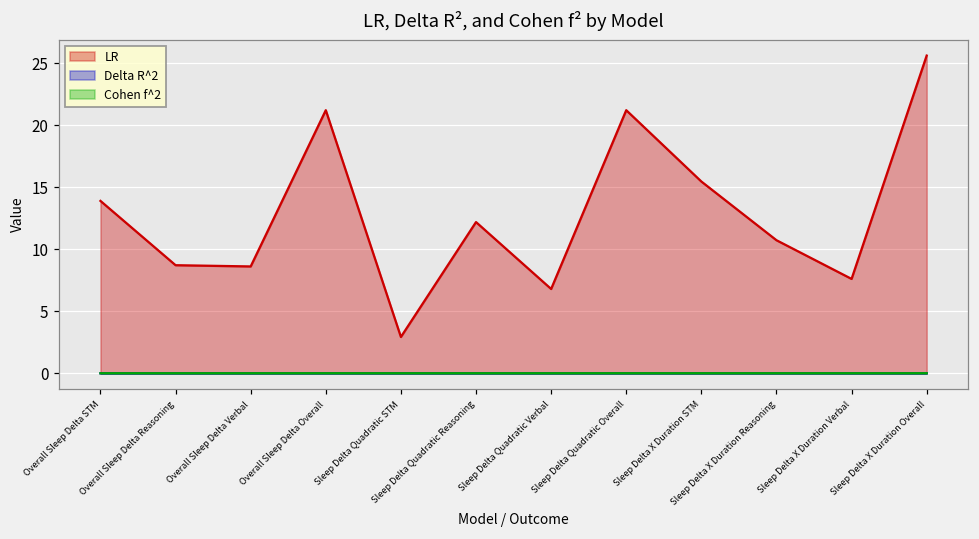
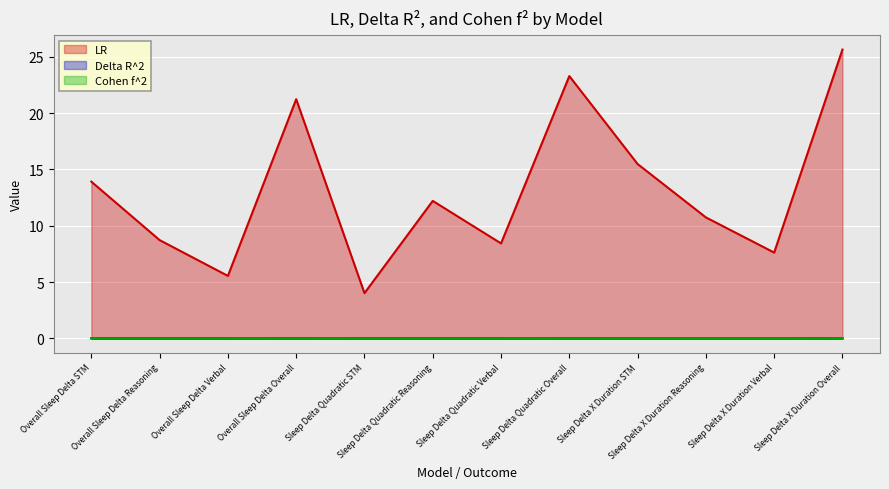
  {
    "LR": {
      "Overall Sleep Delta STM": 13.9,
      "Overall Sleep Delta Reasoning": 8.7,
-     "Overall Sleep Delta Verbal": 8.6,
+     "Overall Sleep Delta Verbal": 5.5,
      "Overall Sleep Delta Overall": 21.2,
-     "Sleep Delta Quadratic STM": 2.9,
+     "Sleep Delta Quadratic STM": 4.0,
      "Sleep Delta Quadratic Reasoning": 12.2,
-     "Sleep Delta Quadratic Verbal": 6.8,
-     "Sleep Delta Quadratic Overall": 21.2,
+     "Sleep Delta Quadratic Verbal": 8.4,
+     "Sleep Delta Quadratic Overall": 23.3,
      "Sleep Delta X Duration STM": 15.5,
      "Sleep Delta X Duration Reasoning": 10.7,
      "Sleep Delta X Duration Verbal": 7.6,
      "Sleep Delta X Duration Overall": 25.6
    },
    "Cohen f^2": {
      "Overall Sleep Delta STM": 0.0,
      "Overall Sleep Delta Reasoning": 0.0,
      "Overall Sleep Delta Verbal": 0.0,
      "Overall Sleep Delta Overall": 0.0,
      "Sleep Delta Quadratic STM": 0.0,
      "Sleep Delta Quadratic Reasoning": 0.0,
      "Sleep Delta Quadratic Verbal": 0.0,
      "Sleep Delta Quadratic Overall": 0.0,
      "Sleep Delta X Duration STM": 0.0,
      "Sleep Delta X Duration Reasoning": 0.0,
      "Sleep Delta X Duration Verbal": 0.0,
      "Sleep Delta X Duration Overall": 0.0
    }
  }
